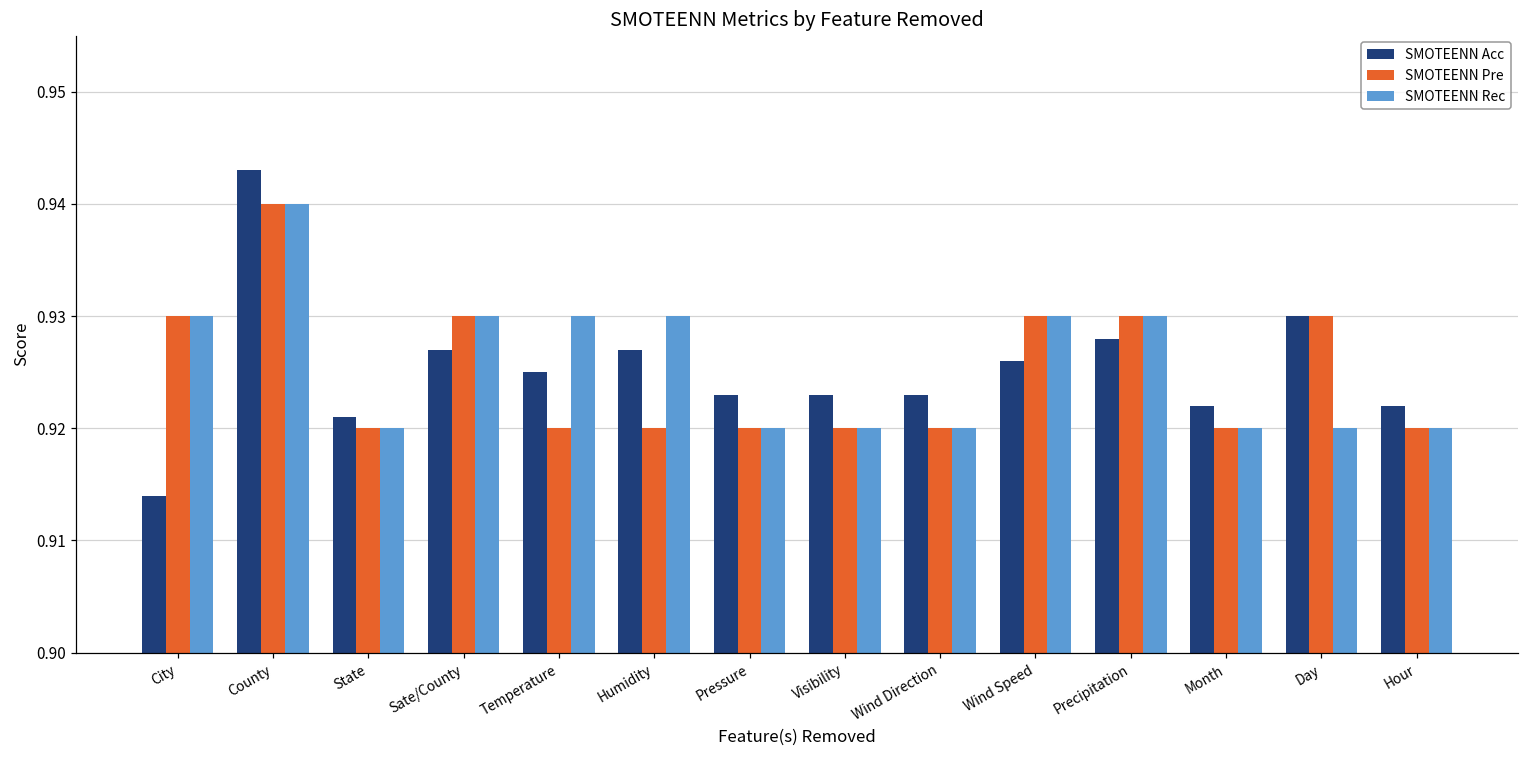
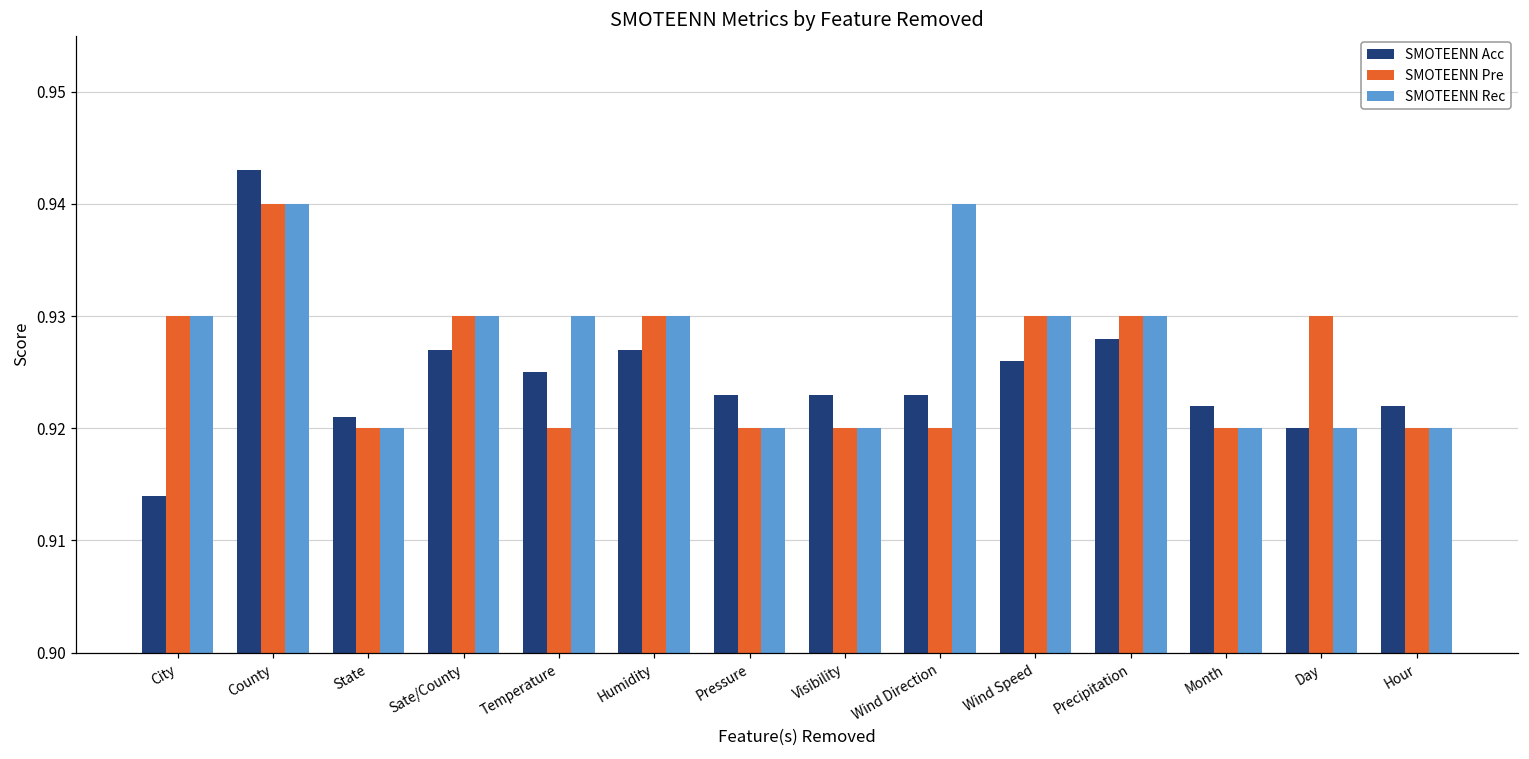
  {
    "SMOTEENN Acc": {
      "City": 0.9140,
      "County": 0.9430,
      "State": 0.9210,
      "Sate/County": 0.9270,
      "Temperature": 0.9250,
      "Humidity": 0.9270,
      "Pressure": 0.9230,
      "Visibility": 0.9230,
      "Wind Direction": 0.9230,
      "Wind Speed": 0.9260,
      "Precipitation": 0.9280,
      "Month": 0.9220,
-     "Day": 0.93,
+     "Day": 0.92,
      "Hour": 0.9220
    },
    "SMOTEENN Pre": {
      "City": 0.93,
      "County": 0.94,
      "State": 0.92,
      "Sate/County": 0.93,
      "Temperature": 0.92,
-     "Humidity": 0.92,
+     "Humidity": 0.93,
      "Pressure": 0.92,
      "Visibility": 0.92,
      "Wind Direction": 0.92,
      "Wind Speed": 0.93,
      "Precipitation": 0.93,
      "Month": 0.92,
      "Day": 0.93,
      "Hour": 0.92
    },
    "SMOTEENN Rec": {
      "City": 0.93,
      "County": 0.94,
      "State": 0.92,
      "Sate/County": 0.93,
      "Temperature": 0.93,
      "Humidity": 0.93,
      "Pressure": 0.92,
      "Visibility": 0.92,
-     "Wind Direction": 0.92,
+     "Wind Direction": 0.94,
      "Wind Speed": 0.93,
      "Precipitation": 0.93,
      "Month": 0.92,
      "Day": 0.92,
      "Hour": 0.92
    }
  }
